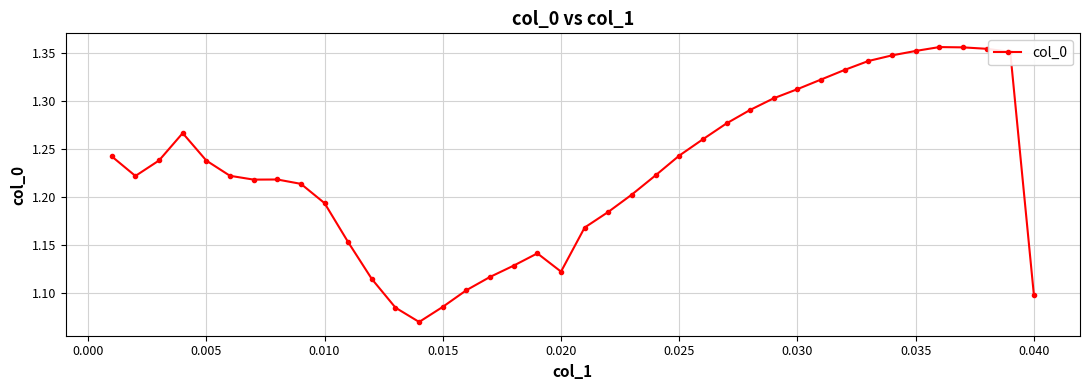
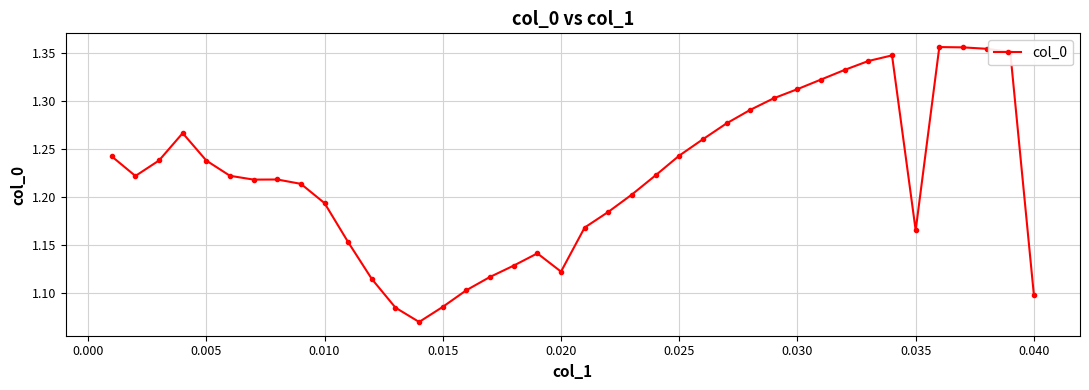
  {
    "0.005": 1.24,
    "0.010": 1.19,
    "0.015": 1.09,
    "0.020": 1.12,
    "0.025": 1.24,
    "0.030": 1.31,
-   "0.035": 1.35,
+   "0.035": 1.17,
    "0.040": 1.10
  }
